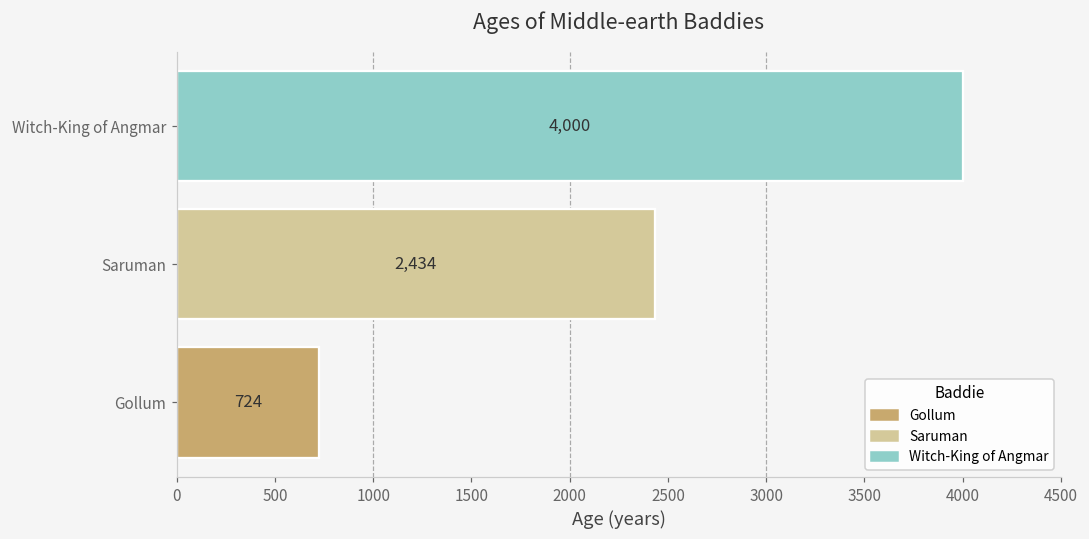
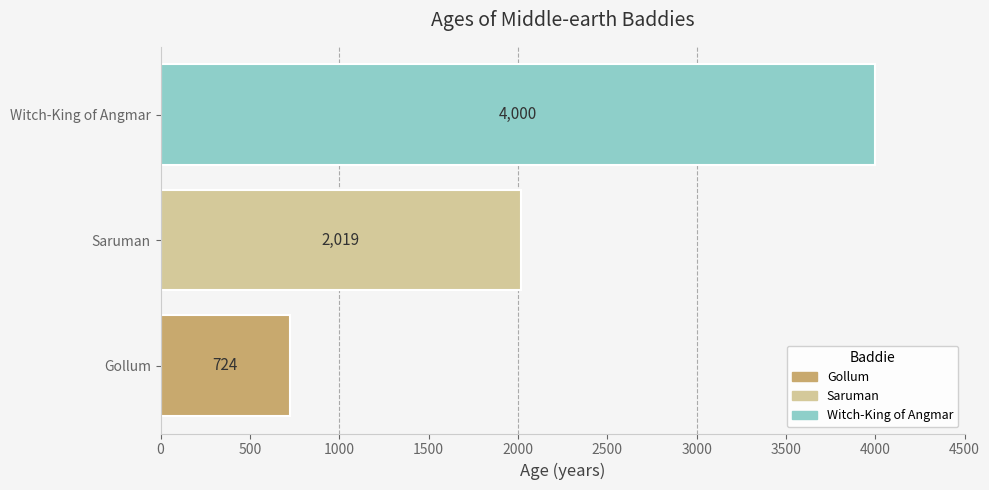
  {
    "Witch-King of Angmar": "4,000",
-   "Saruman": "2,434",
+   "Saruman": "2,019",
    "Gollum": "724"
  }
